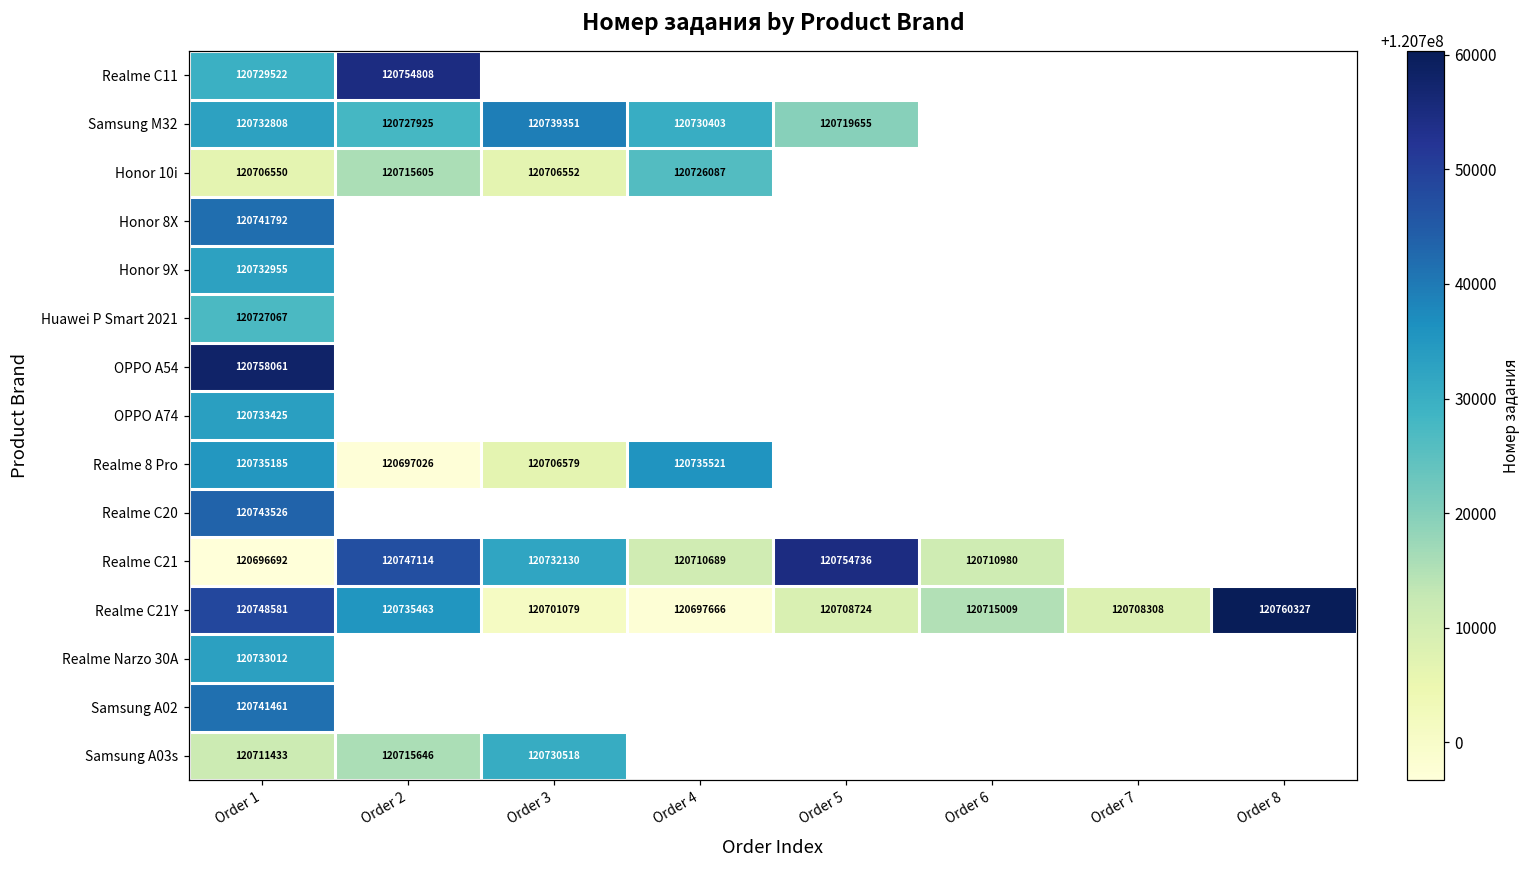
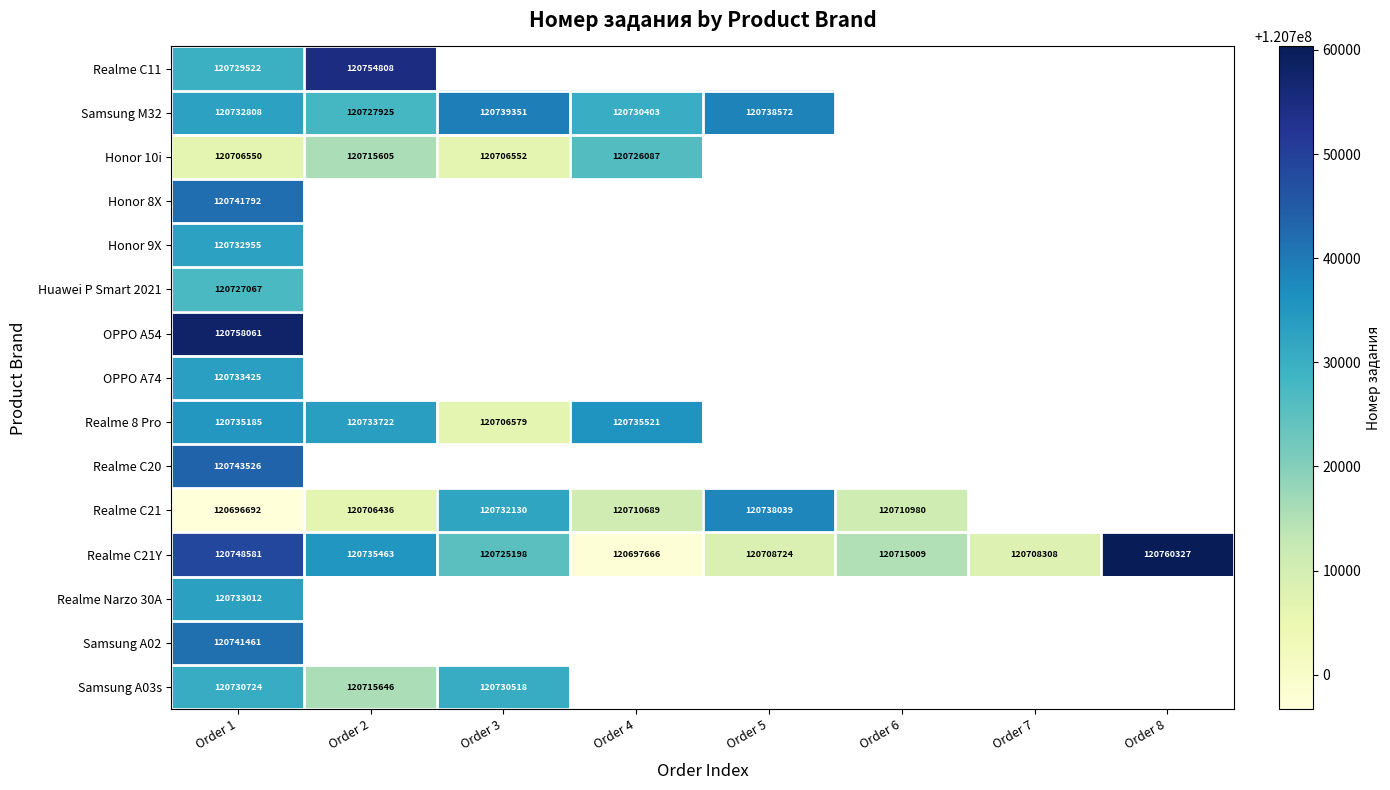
  {
    "Realme C11": {
      "Order 1": 120729522,
      "Order 2": 120754808
    },
    "Samsung M32": {
      "Order 1": 120732808,
      "Order 2": 120727925,
      "Order 3": 120739351,
      "Order 4": 120730403,
-     "Order 5": 120719655
+     "Order 5": 120738572
    },
    "Honor 10i": {
      "Order 1": 120706550,
      "Order 2": 120715605,
      "Order 3": 120706552,
      "Order 4": 120726087
    },
    "Honor 8X": {
      "Order 1": 120741792
    },
    "Honor 9X": {
      "Order 1": 120732955
    },
    "Huawei P Smart 2021": {
      "Order 1": 120727067
    },
    "OPPO A54": {
      "Order 1": 120758061
    },
    "OPPO A74": {
      "Order 1": 120733425
    },
    "Realme 8 Pro": {
      "Order 1": 120735185,
-     "Order 2": 120697026,
+     "Order 2": 120733722,
      "Order 3": 120706579,
      "Order 4": 120735521
    },
    "Realme C20": {
      "Order 1": 120743526
    },
    "Realme C21": {
      "Order 1": 120696692,
-     "Order 2": 120747114,
+     "Order 2": 120706436,
      "Order 3": 120732130,
      "Order 4": 120710689,
-     "Order 5": 120754736,
+     "Order 5": 120738039,
      "Order 6": 120710980
    },
    "Realme C21Y": {
      "Order 1": 120748581,
      "Order 2": 120735463,
-     "Order 3": 120701079,
+     "Order 3": 120725198,
      "Order 4": 120697666,
      "Order 5": 120708724,
      "Order 6": 120715009,
      "Order 7": 120708308,
      "Order 8": 120760327
    },
    "Realme Narzo 30A": {
      "Order 1": 120733012
    },
    "Samsung A02": {
      "Order 1": 120741461
    },
    "Samsung A03s": {
-     "Order 1": 120711433,
+     "Order 1": 120730724,
      "Order 2": 120715646,
      "Order 3": 120730518
    }
  }
